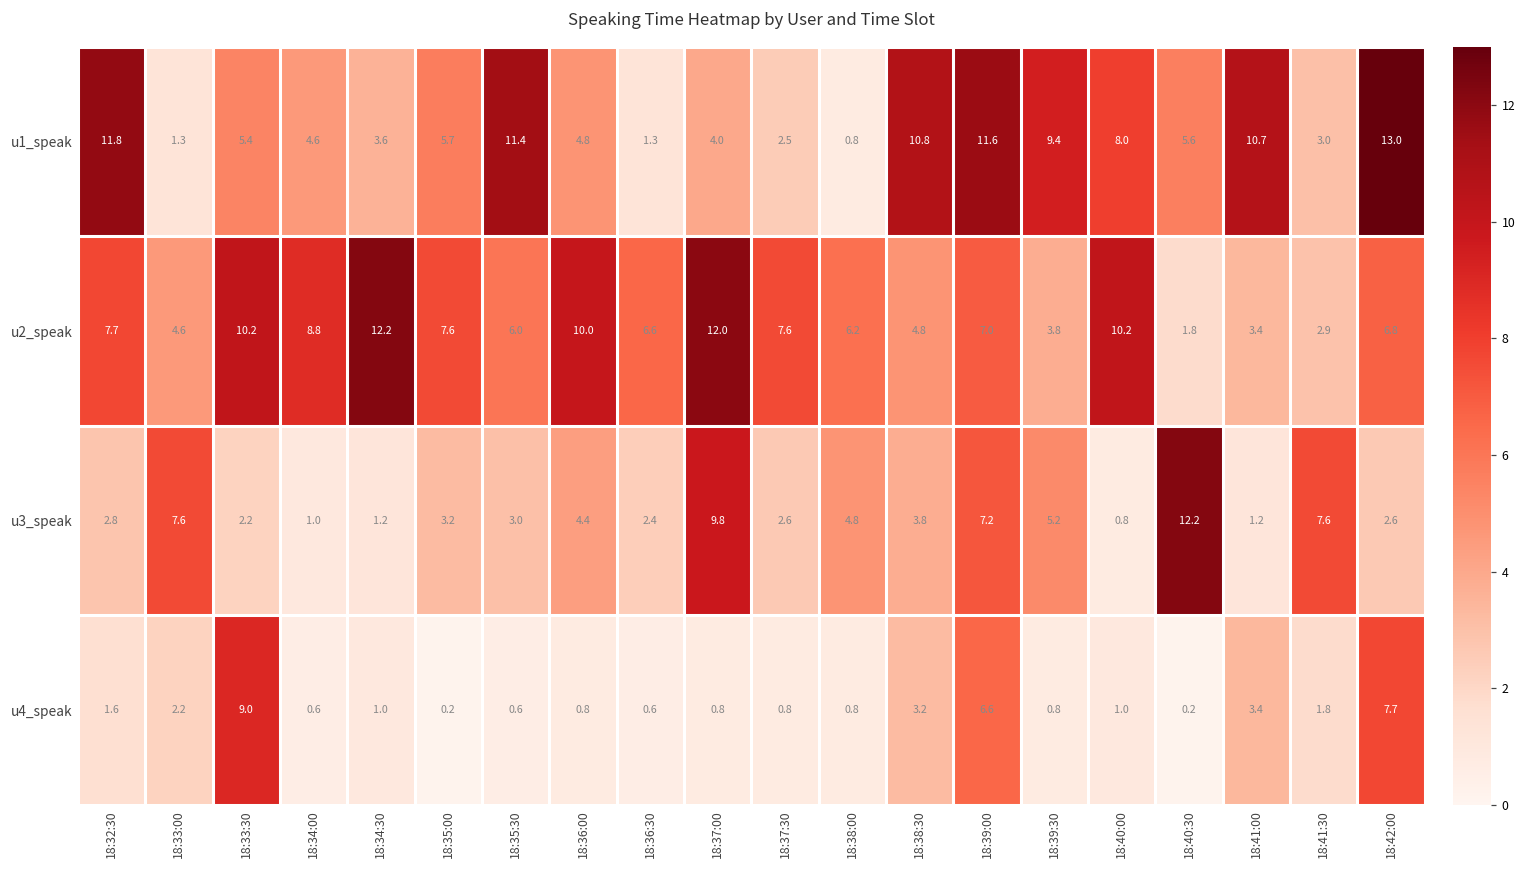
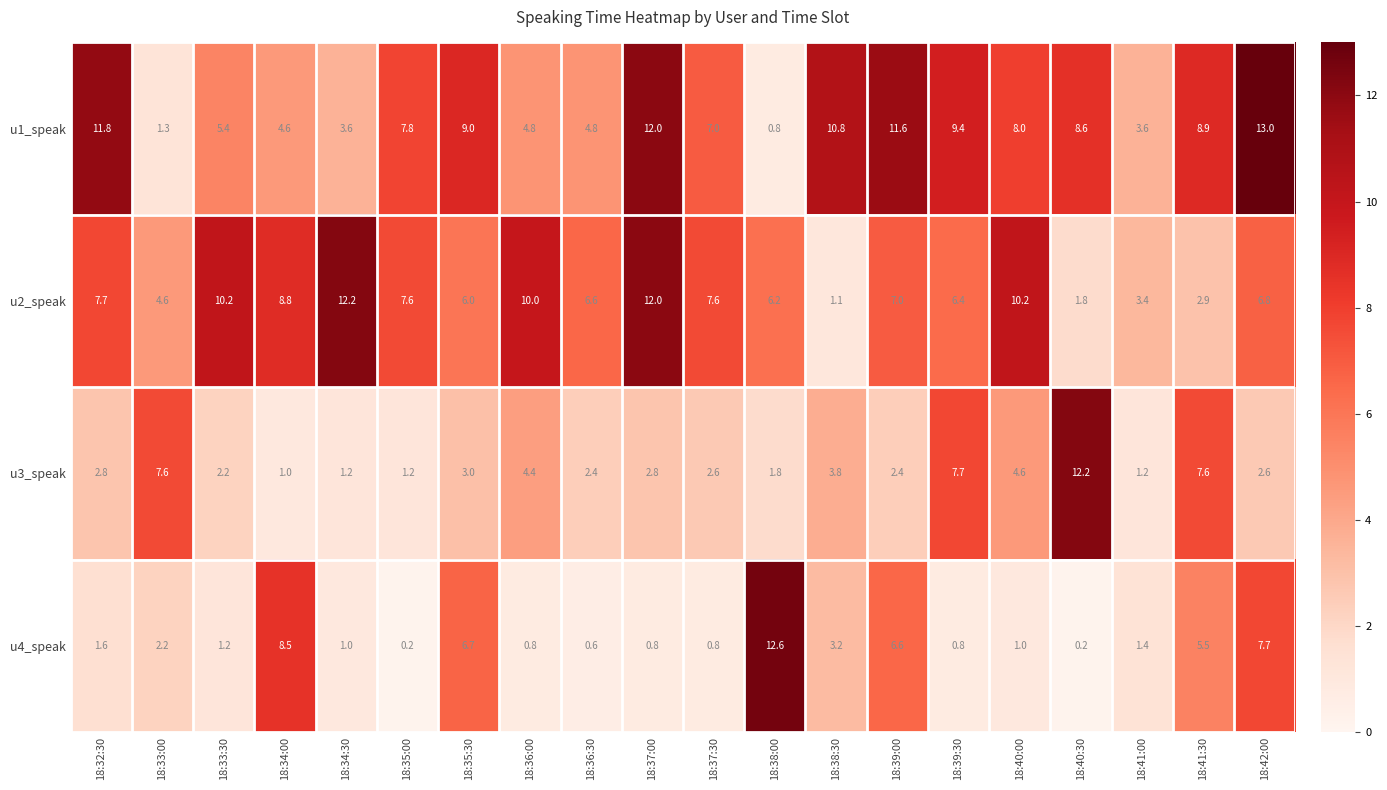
  {
    "u1_speak": {
      "18:32:30": 11.8,
      "18:33:00": 1.3,
      "18:33:30": 5.4,
      "18:34:00": 4.6,
      "18:34:30": 3.6,
-     "18:35:00": 5.7,
-     "18:35:30": 11.4,
+     "18:35:00": 7.8,
+     "18:35:30": 9.0,
      "18:36:00": 4.8,
-     "18:36:30": 1.3,
-     "18:37:00": 4.0,
-     "18:37:30": 2.5,
+     "18:36:30": 4.8,
+     "18:37:00": 12.0,
+     "18:37:30": 7.0,
      "18:38:00": 0.8,
      "18:38:30": 10.8,
      "18:39:00": 11.6,
      "18:39:30": 9.4,
      "18:40:00": 8.0,
-     "18:40:30": 5.6,
-     "18:41:00": 10.7,
-     "18:41:30": 3.0,
+     "18:40:30": 8.6,
+     "18:41:00": 3.6,
+     "18:41:30": 8.9,
      "18:42:00": 13.0
    },
    "u2_speak": {
      "18:32:30": 7.7,
      "18:33:00": 4.6,
      "18:33:30": 10.2,
      "18:34:00": 8.8,
      "18:34:30": 12.2,
      "18:35:00": 7.6,
      "18:35:30": 6.0,
      "18:36:00": 10.0,
      "18:36:30": 6.6,
      "18:37:00": 12.0,
      "18:37:30": 7.6,
      "18:38:00": 6.2,
-     "18:38:30": 4.8,
+     "18:38:30": 1.1,
      "18:39:00": 7.0,
-     "18:39:30": 3.8,
+     "18:39:30": 6.4,
      "18:40:00": 10.2,
      "18:40:30": 1.8,
      "18:41:00": 3.4,
      "18:41:30": 2.9,
      "18:42:00": 6.8
    },
    "u3_speak": {
      "18:32:30": 2.8,
      "18:33:00": 7.6,
      "18:33:30": 2.2,
      "18:34:00": 1.0,
      "18:34:30": 1.2,
-     "18:35:00": 3.2,
+     "18:35:00": 1.2,
      "18:35:30": 3.0,
      "18:36:00": 4.4,
      "18:36:30": 2.4,
-     "18:37:00": 9.8,
+     "18:37:00": 2.8,
      "18:37:30": 2.6,
-     "18:38:00": 4.8,
+     "18:38:00": 1.8,
      "18:38:30": 3.8,
-     "18:39:00": 7.2,
-     "18:39:30": 5.2,
-     "18:40:00": 0.8,
+     "18:39:00": 2.4,
+     "18:39:30": 7.7,
+     "18:40:00": 4.6,
      "18:40:30": 12.2,
      "18:41:00": 1.2,
      "18:41:30": 7.6,
      "18:42:00": 2.6
    },
    "u4_speak": {
      "18:32:30": 1.6,
      "18:33:00": 2.2,
-     "18:33:30": 9.0,
-     "18:34:00": 0.6,
+     "18:33:30": 1.2,
+     "18:34:00": 8.5,
      "18:34:30": 1.0,
      "18:35:00": 0.2,
-     "18:35:30": 0.6,
+     "18:35:30": 6.7,
      "18:36:00": 0.8,
      "18:36:30": 0.6,
      "18:37:00": 0.8,
      "18:37:30": 0.8,
-     "18:38:00": 0.8,
+     "18:38:00": 12.6,
      "18:38:30": 3.2,
      "18:39:00": 6.6,
      "18:39:30": 0.8,
      "18:40:00": 1.0,
      "18:40:30": 0.2,
-     "18:41:00": 3.4,
-     "18:41:30": 1.8,
+     "18:41:00": 1.4,
+     "18:41:30": 5.5,
      "18:42:00": 7.7
    }
  }
